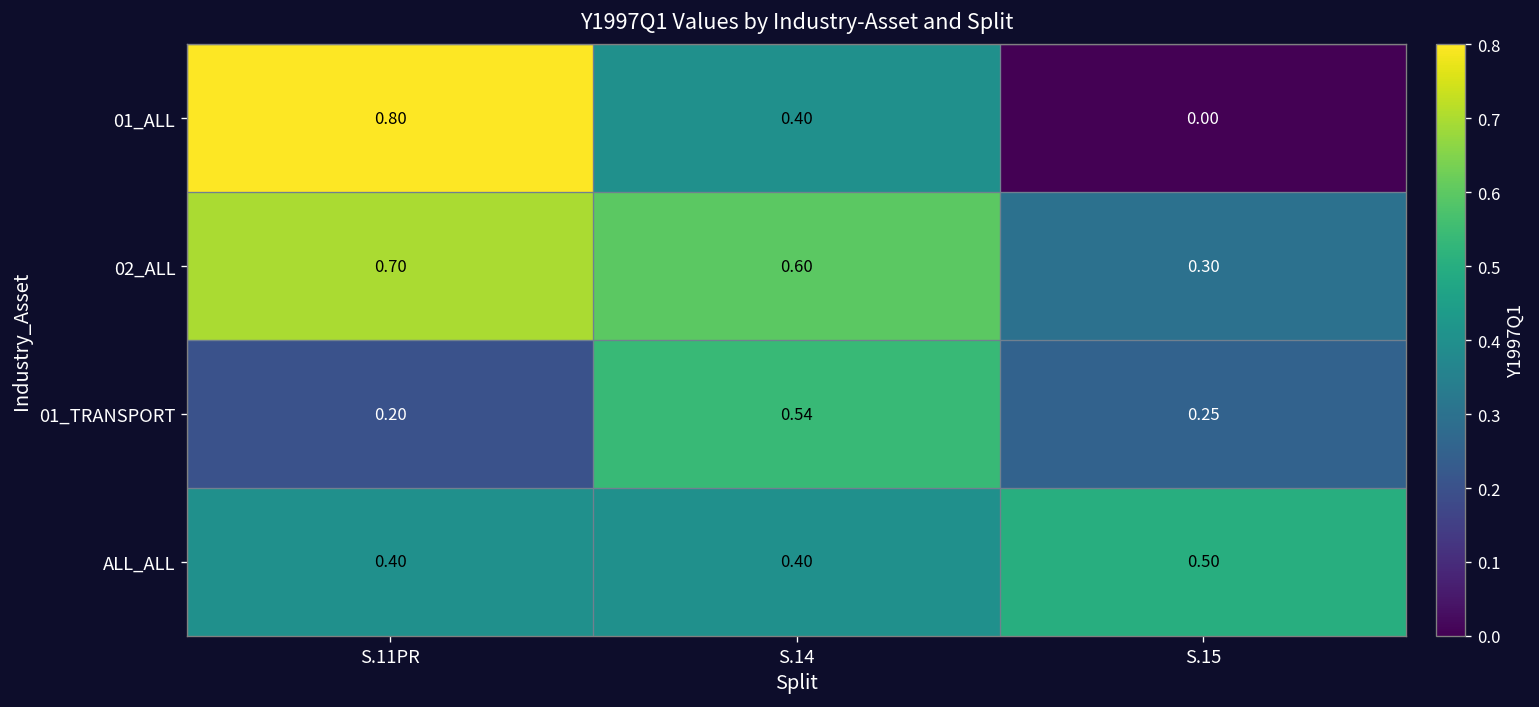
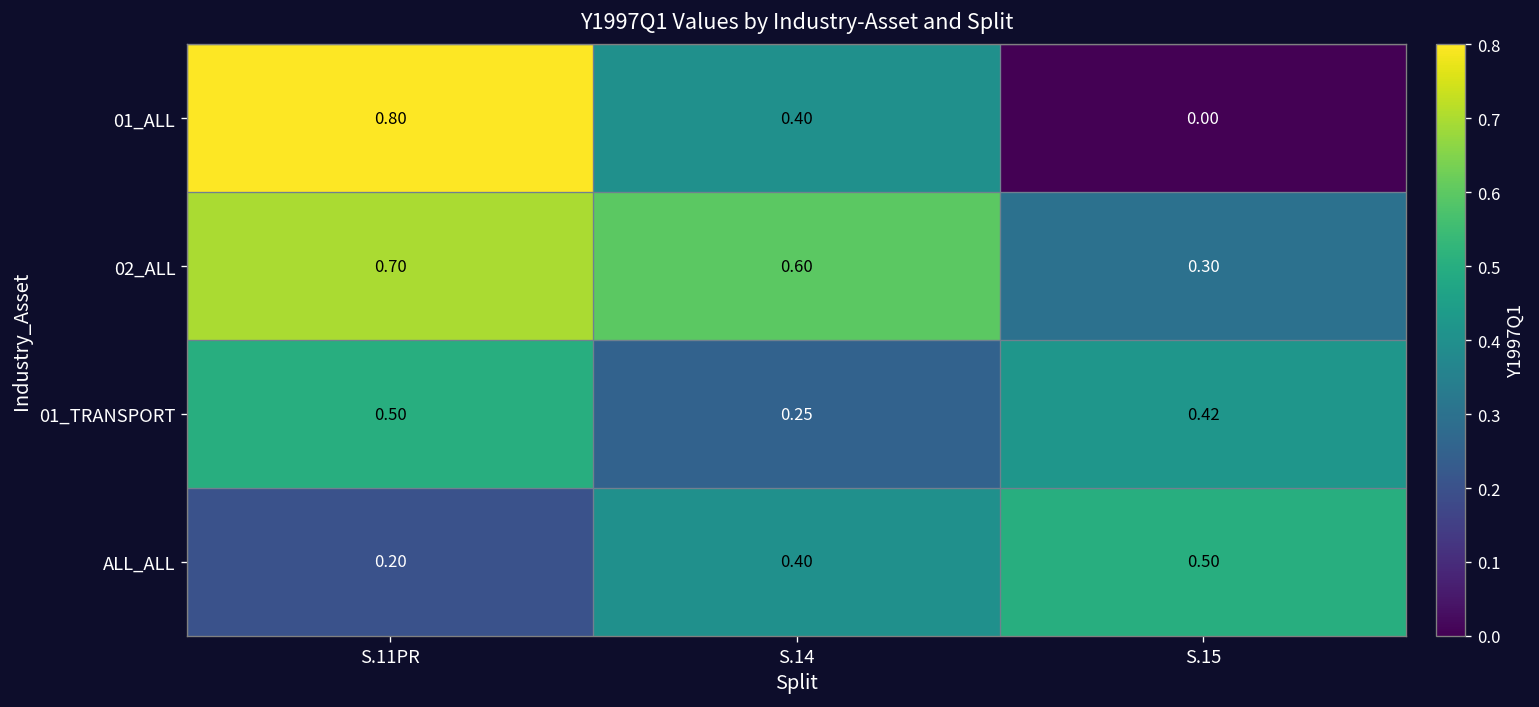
  {
    "01_ALL": {
      "S.11PR": 0.80,
      "S.14": 0.40,
      "S.15": 0.00
    },
    "02_ALL": {
      "S.11PR": 0.70,
      "S.14": 0.60,
      "S.15": 0.30
    },
    "01_TRANSPORT": {
-     "S.11PR": 0.20,
-     "S.14": 0.54,
-     "S.15": 0.25
+     "S.11PR": 0.50,
+     "S.14": 0.25,
+     "S.15": 0.42
    },
    "ALL_ALL": {
-     "S.11PR": 0.40,
+     "S.11PR": 0.20,
      "S.14": 0.40,
      "S.15": 0.50
    }
  }
